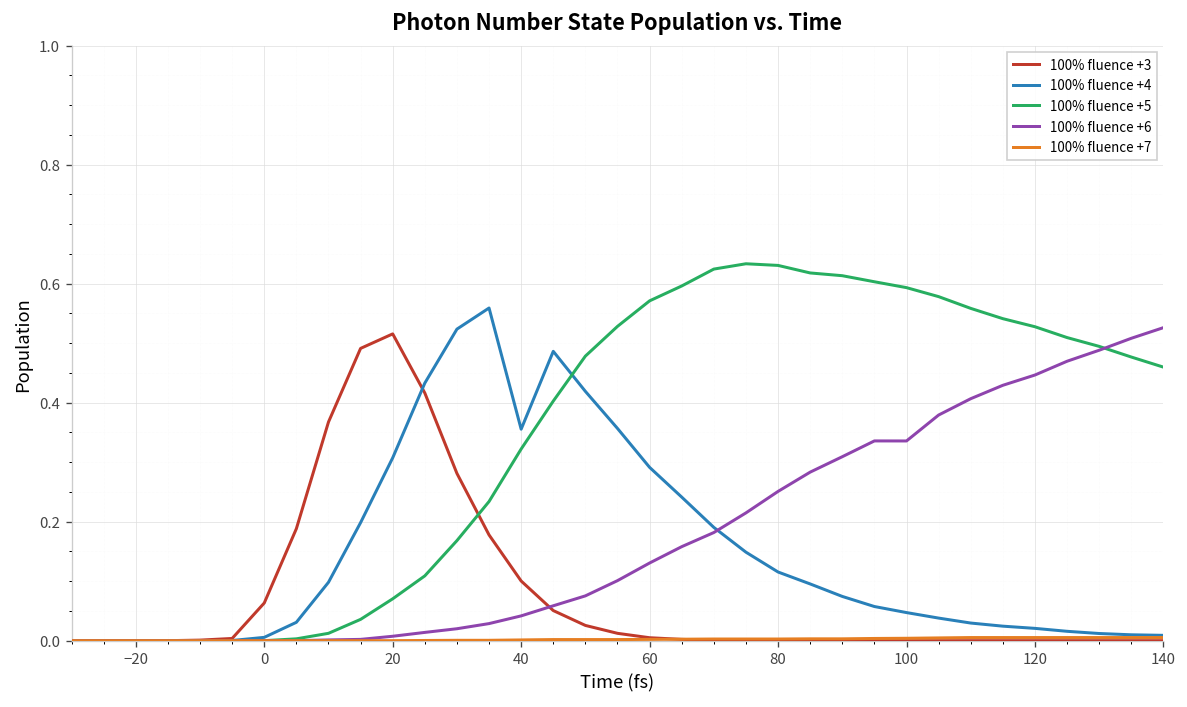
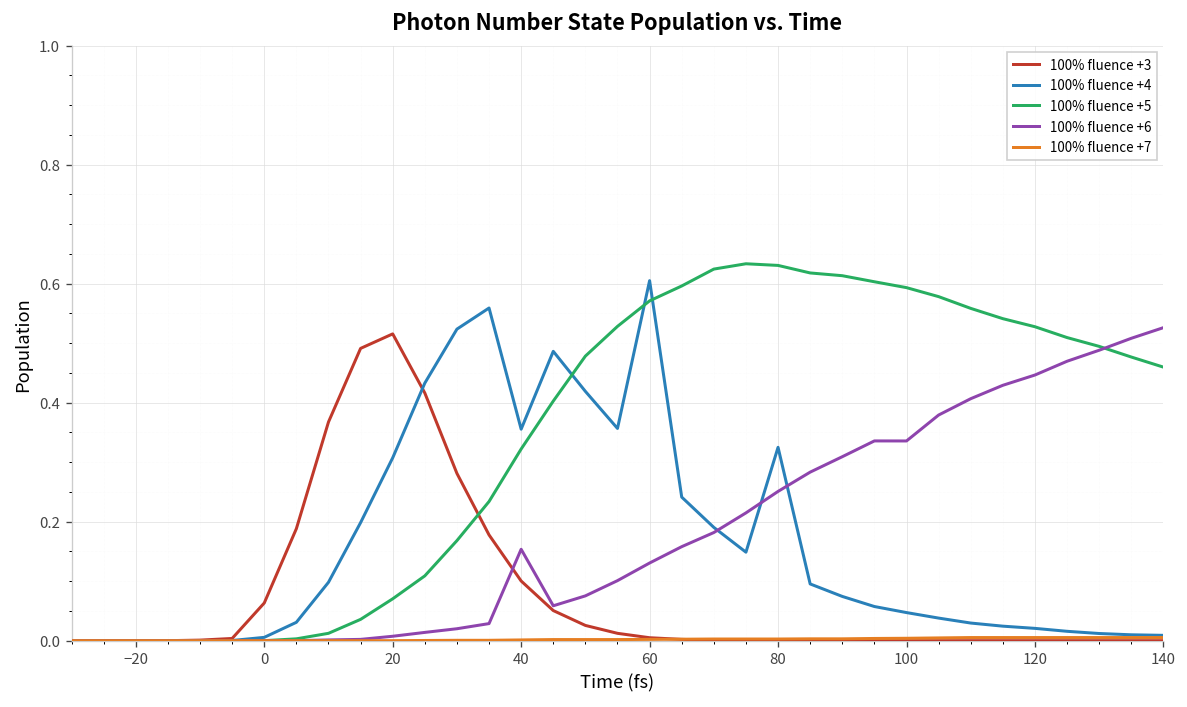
  {
    "100% fluence +3": {
      "0": 0.06,
      "20": 0.52,
      "40": 0.10,
      "120": 0.00,
      "140": 0.00
    },
    "100% fluence +4": {
      "0": 0.01,
      "20": 0.31,
      "40": 0.36,
-     "60": 0.29,
-     "80": 0.12,
+     "60": 0.61,
+     "80": 0.32,
      "100": 0.05,
      "120": 0.02
    },
    "100% fluence +5": {
      "20": 0.07,
      "40": 0.32,
      "60": 0.57,
      "80": 0.63,
      "100": 0.59,
      "120": 0.53,
      "140": 0.46
    },
    "100% fluence +6": {
      "20": 0.01,
-     "40": 0.04,
+     "40": 0.15,
      "60": 0.13,
      "80": 0.25,
      "100": 0.34,
      "120": 0.45,
      "140": 0.53
    },
    "100% fluence +7": {
      "20": 0.00,
      "40": 0.00,
      "120": 0.01
    }
  }
